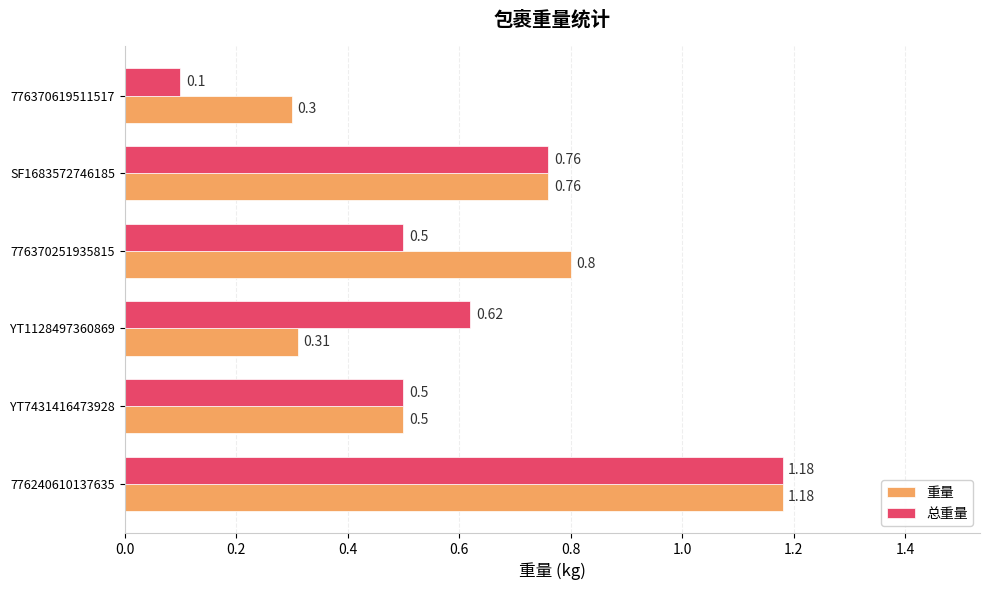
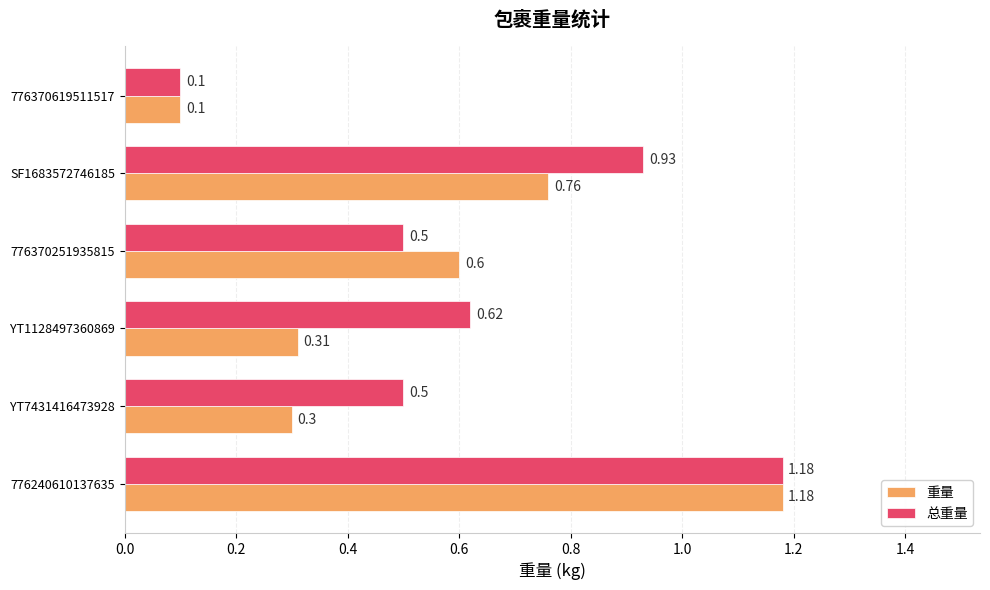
  {
    "重量": {
-     "776370619511517": 0.3,
+     "776370619511517": 0.1,
      "SF1683572746185": 0.76,
-     "776370251935815": 0.8,
+     "776370251935815": 0.6,
      "YT1128497360869": 0.31,
-     "YT7431416473928": 0.5,
+     "YT7431416473928": 0.3,
      "776240610137635": 1.18
    },
    "总重量": {
      "776370619511517": 0.1,
-     "SF1683572746185": 0.76,
+     "SF1683572746185": 0.93,
      "776370251935815": 0.5,
      "YT1128497360869": 0.62,
      "YT7431416473928": 0.5,
      "776240610137635": 1.18
    }
  }
